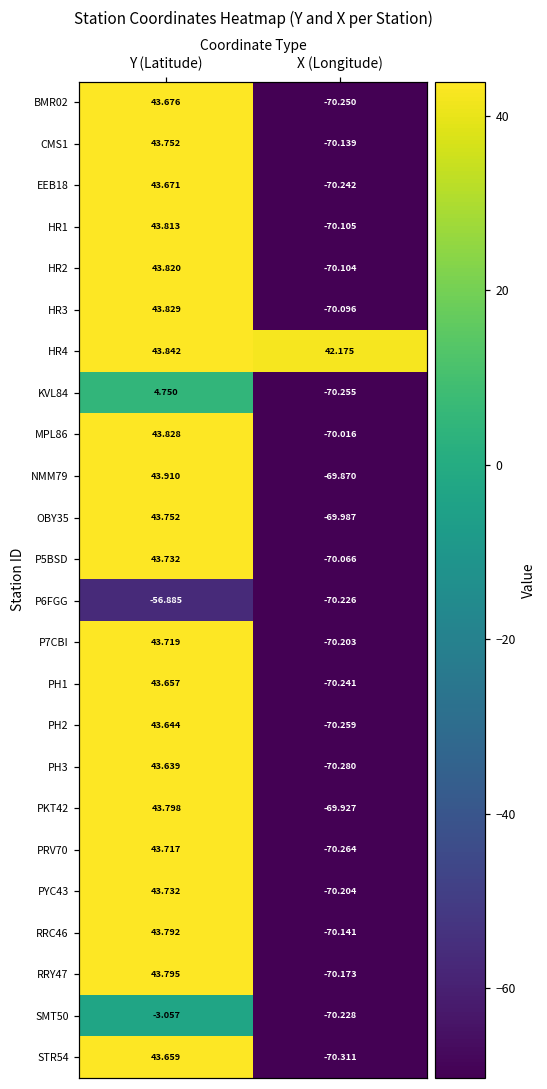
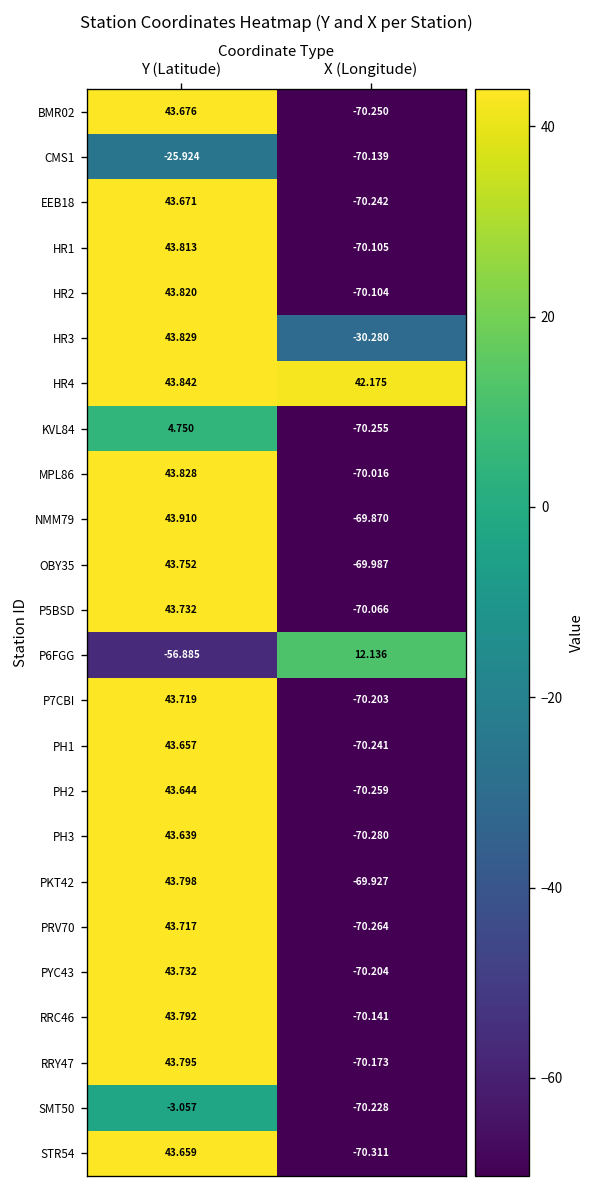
  {
    "BMR02": {
      "Y (Latitude)": 43.676,
      "X (Longitude)": -70.250
    },
    "CMS1": {
-     "Y (Latitude)": 43.752,
+     "Y (Latitude)": -25.924,
      "X (Longitude)": -70.139
    },
    "EEB18": {
      "Y (Latitude)": 43.671,
      "X (Longitude)": -70.242
    },
    "HR1": {
      "Y (Latitude)": 43.813,
      "X (Longitude)": -70.105
    },
    "HR2": {
      "Y (Latitude)": 43.820,
      "X (Longitude)": -70.104
    },
    "HR3": {
      "Y (Latitude)": 43.829,
-     "X (Longitude)": -70.096
+     "X (Longitude)": -30.280
    },
    "HR4": {
      "Y (Latitude)": 43.842,
      "X (Longitude)": 42.175
    },
    "KVL84": {
      "Y (Latitude)": 4.750,
      "X (Longitude)": -70.255
    },
    "MPL86": {
      "Y (Latitude)": 43.828,
      "X (Longitude)": -70.016
    },
    "NMM79": {
      "Y (Latitude)": 43.910,
      "X (Longitude)": -69.870
    },
    "OBY35": {
      "Y (Latitude)": 43.752,
      "X (Longitude)": -69.987
    },
    "P5BSD": {
      "Y (Latitude)": 43.732,
      "X (Longitude)": -70.066
    },
    "P6FGG": {
      "Y (Latitude)": -56.885,
-     "X (Longitude)": -70.226
+     "X (Longitude)": 12.136
    },
    "P7CBI": {
      "Y (Latitude)": 43.719,
      "X (Longitude)": -70.203
    },
    "PH1": {
      "Y (Latitude)": 43.657,
      "X (Longitude)": -70.241
    },
    "PH2": {
      "Y (Latitude)": 43.644,
      "X (Longitude)": -70.259
    },
    "PH3": {
      "Y (Latitude)": 43.639,
      "X (Longitude)": -70.280
    },
    "PKT42": {
      "Y (Latitude)": 43.798,
      "X (Longitude)": -69.927
    },
    "PRV70": {
      "Y (Latitude)": 43.717,
      "X (Longitude)": -70.264
    },
    "PYC43": {
      "Y (Latitude)": 43.732,
      "X (Longitude)": -70.204
    },
    "RRC46": {
      "Y (Latitude)": 43.792,
      "X (Longitude)": -70.141
    },
    "RRY47": {
      "Y (Latitude)": 43.795,
      "X (Longitude)": -70.173
    },
    "SMT50": {
      "Y (Latitude)": -3.057,
      "X (Longitude)": -70.228
    },
    "STR54": {
      "Y (Latitude)": 43.659,
      "X (Longitude)": -70.311
    }
  }
